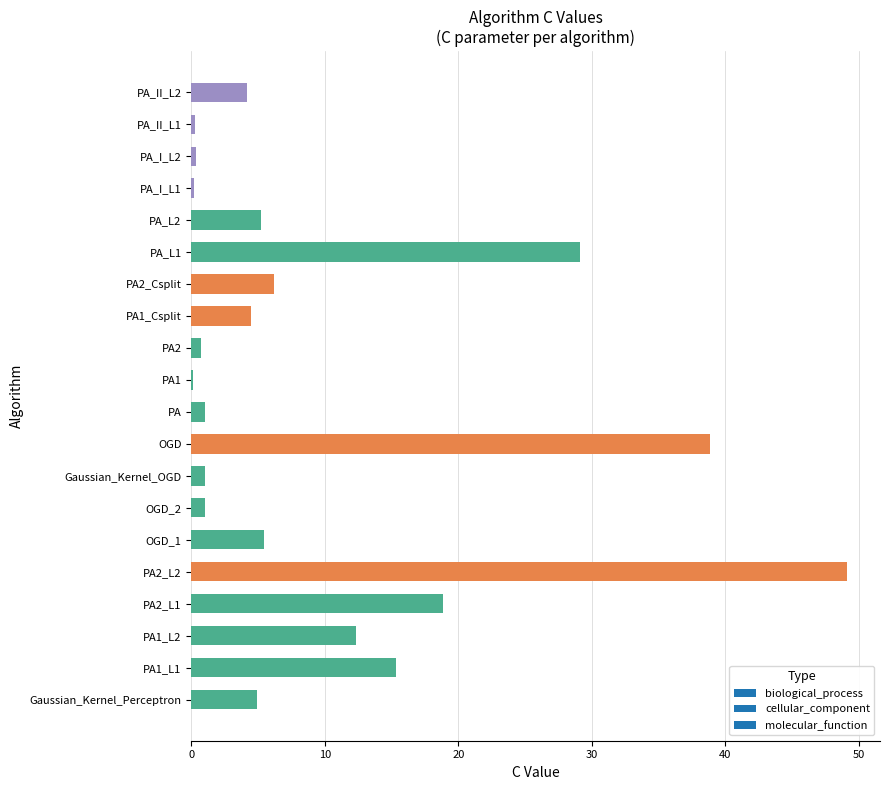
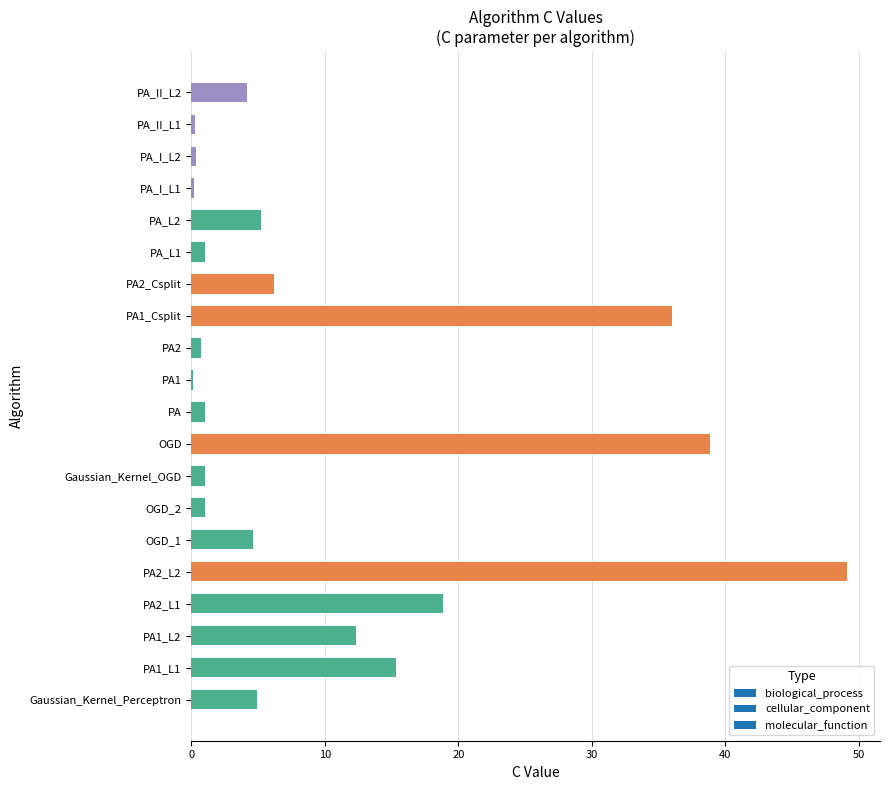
  {
    "PA_II_L2": 4.1,
    "PA_II_L1": 0.3,
    "PA_I_L2": 0.4,
    "PA_I_L1": 0.2,
    "PA_L2": 5.2,
-   "PA_L1": 29.1,
+   "PA_L1": 1.0,
    "PA2_Csplit": 6.2,
-   "PA1_Csplit": 4.4,
+   "PA1_Csplit": 36.0,
    "PA2": 0.8,
    "PA": 1.0,
    "OGD": 38.8,
    "Gaussian_Kernel_OGD": 1.0,
    "OGD_2": 1.1,
-   "OGD_1": 5.4,
+   "OGD_1": 4.6,
    "PA2_L2": 49.1,
    "PA2_L1": 18.9,
    "PA1_L2": 12.3,
    "PA1_L1": 15.4,
    "Gaussian_Kernel_Perceptron": 4.9
  }
